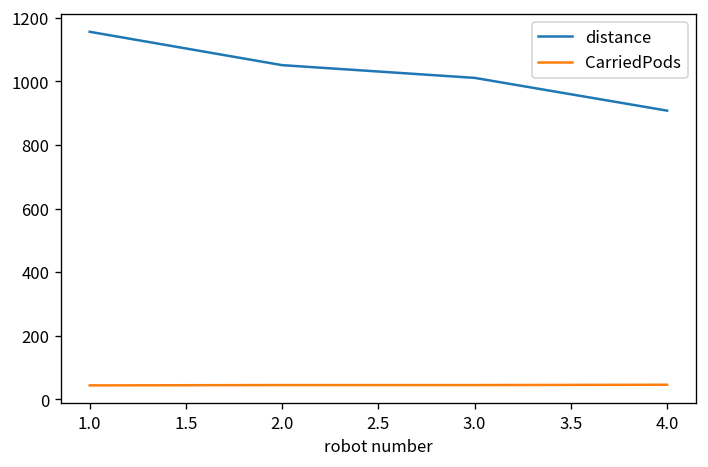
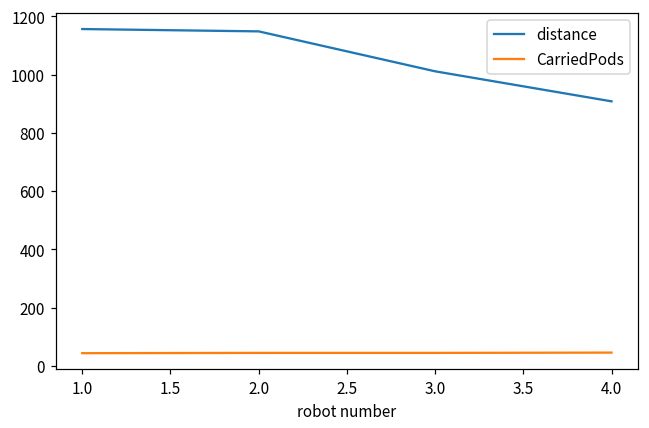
  {
    "distance": {
      "1.0": 1160,
-     "2.0": 1050,
+     "2.0": 1150,
      "3.0": 1010,
      "4.0": 910
    },
    "CarriedPods": {
      "1.0": 40,
      "2.0": 50,
      "3.0": 50,
      "4.0": 50
    }
  }
